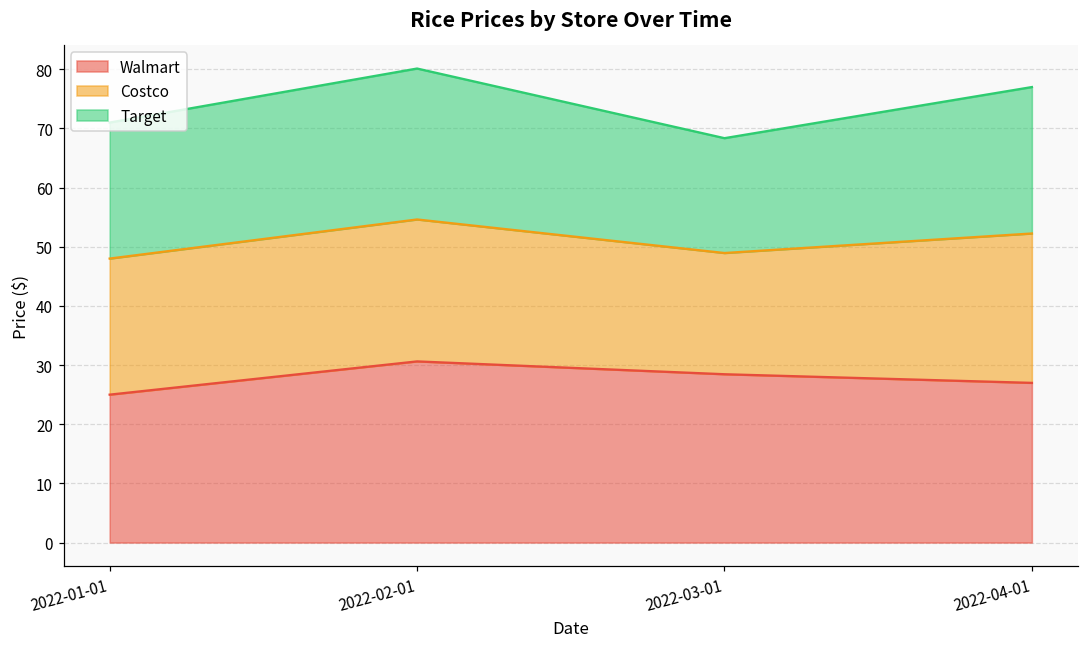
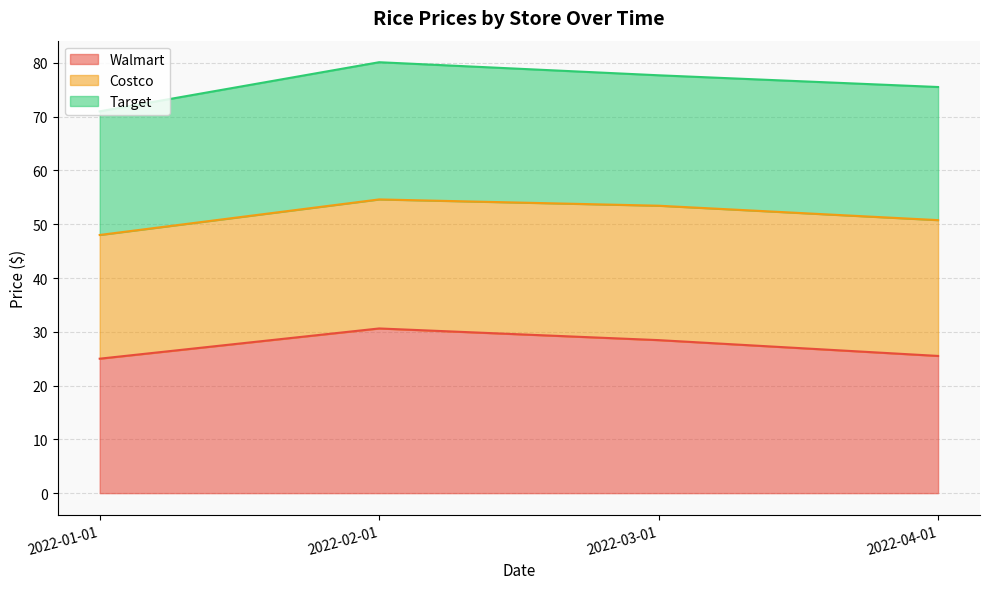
  {
    "Walmart": {
      "2022-01-01": 25,
      "2022-02-01": 31,
      "2022-03-01": 28,
-     "2022-04-01": 27
+     "2022-04-01": 26
    },
    "Costco": {
      "2022-01-01": 23,
      "2022-02-01": 24,
-     "2022-03-01": 20,
+     "2022-03-01": 25,
      "2022-04-01": 25
    },
    "Target": {
      "2022-02-01": 26,
-     "2022-03-01": 19,
+     "2022-03-01": 24,
      "2022-04-01": 25
    }
  }
